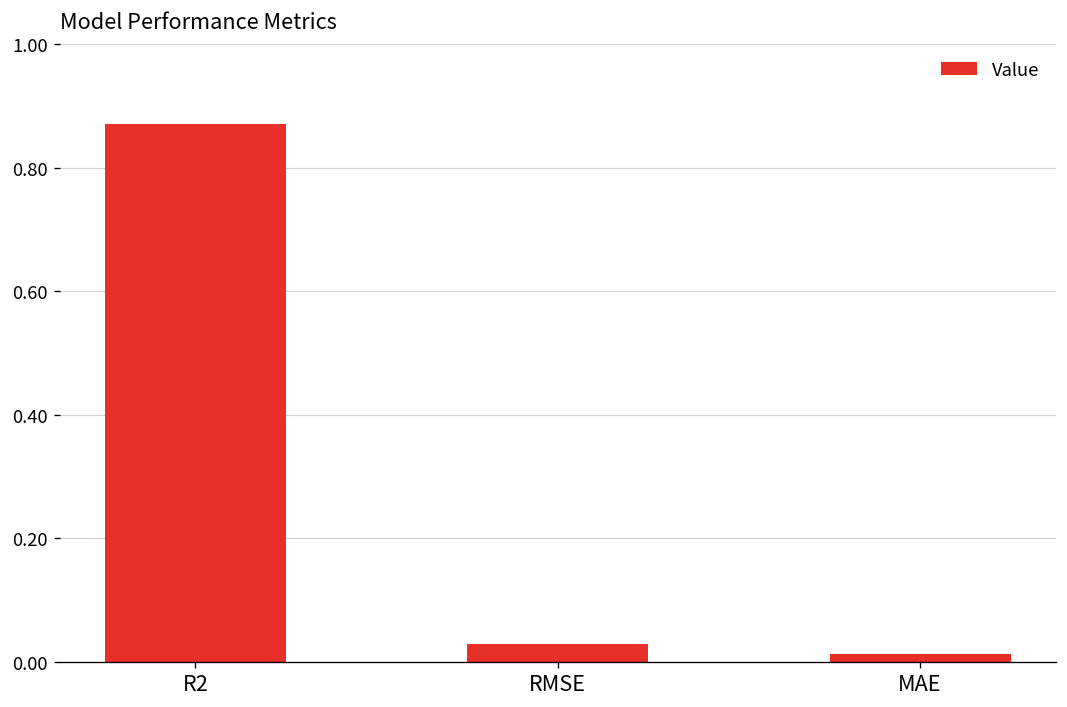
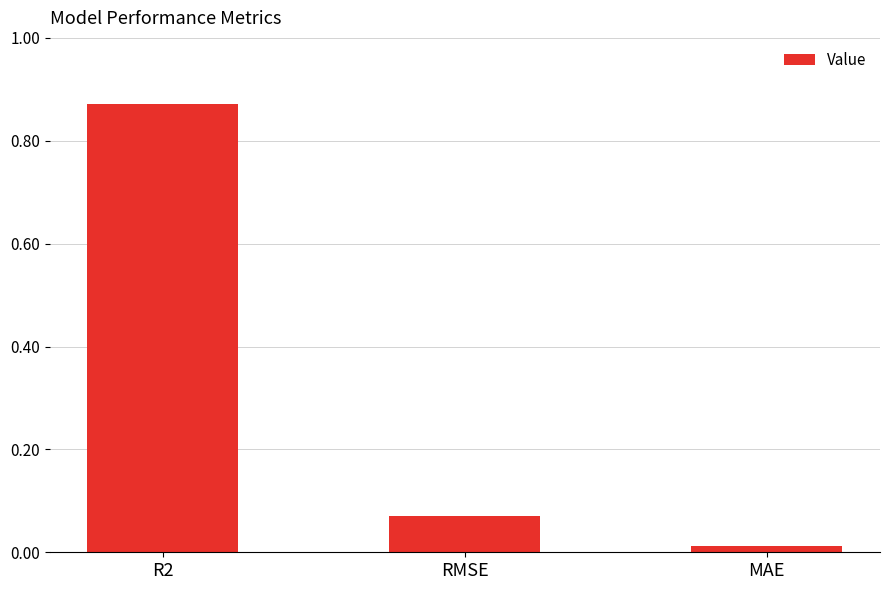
  {
    "R2": 0.87,
-   "RMSE": 0.03,
+   "RMSE": 0.07,
    "MAE": 0.01
  }
